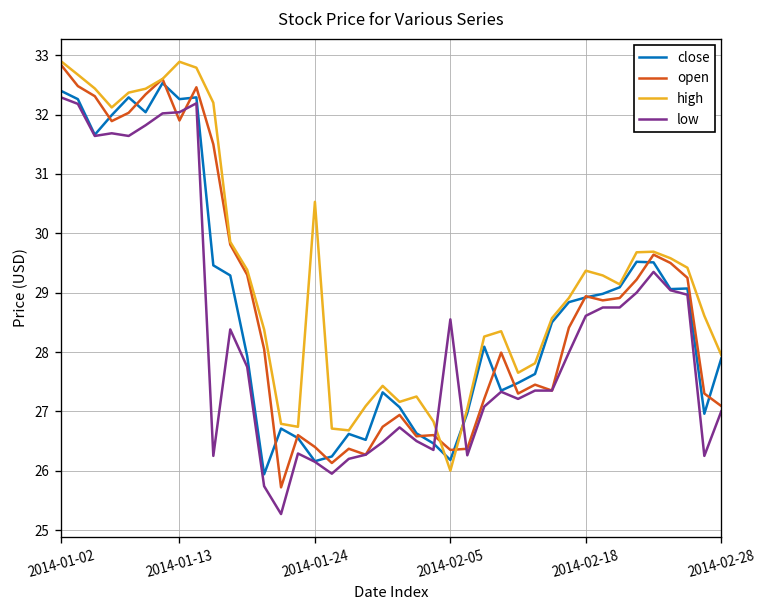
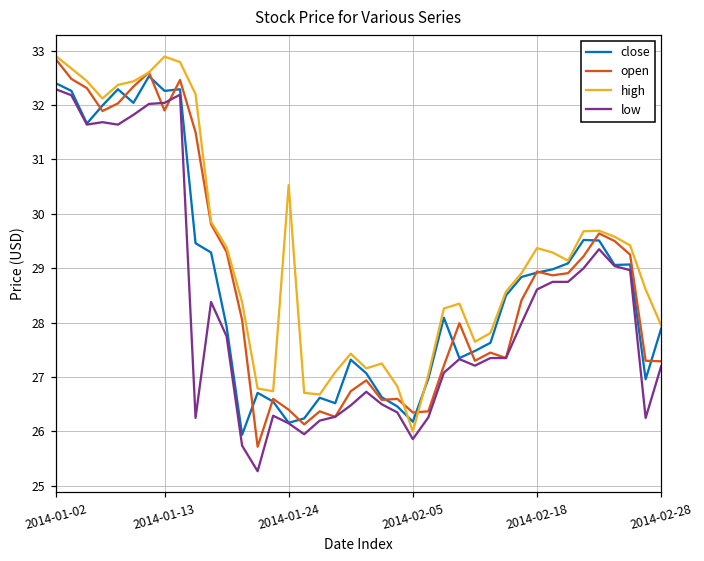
  {
    "close": {
      "2014-01-02": 32.4,
      "2014-01-13": 32.3,
      "2014-02-05": 26.2,
      "2014-02-28": 27.9
    },
    "open": {
      "2014-01-02": 32.8,
      "2014-01-13": 31.9,
      "2014-01-24": 26.4,
      "2014-02-05": 26.4,
-     "2014-02-28": 27.1
+     "2014-02-28": 27.3
    },
    "high": {
      "2014-01-02": 32.9,
      "2014-01-13": 32.9,
      "2014-01-24": 30.5,
      "2014-02-05": 26.0,
      "2014-02-18": 29.4,
      "2014-02-28": 28.0
    },
    "low": {
      "2014-01-02": 32.3,
      "2014-01-13": 32.0,
-     "2014-02-05": 28.6,
+     "2014-02-05": 25.9,
      "2014-02-18": 28.6,
-     "2014-02-28": 27.0
+     "2014-02-28": 27.2
    }
  }
